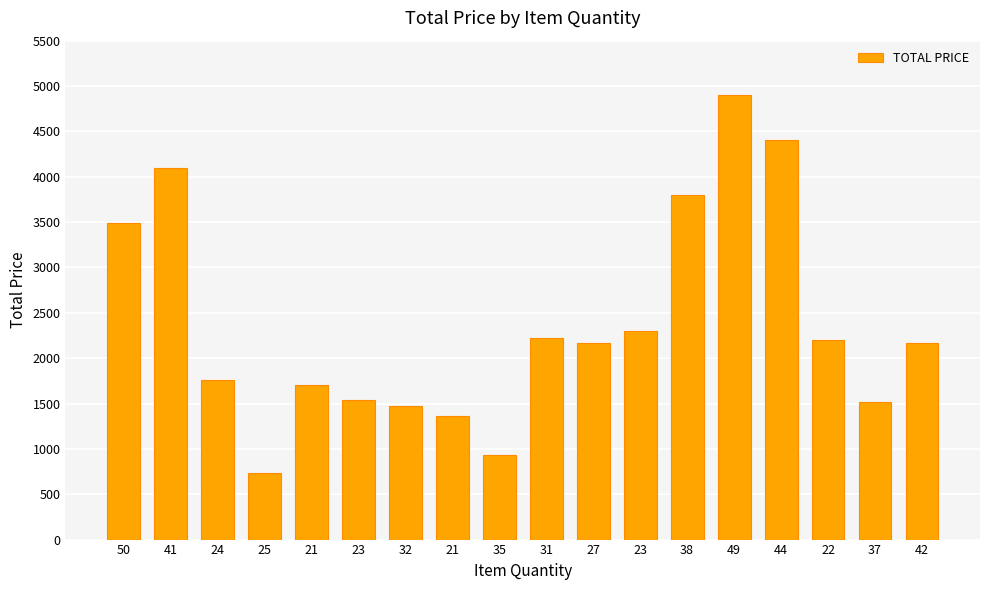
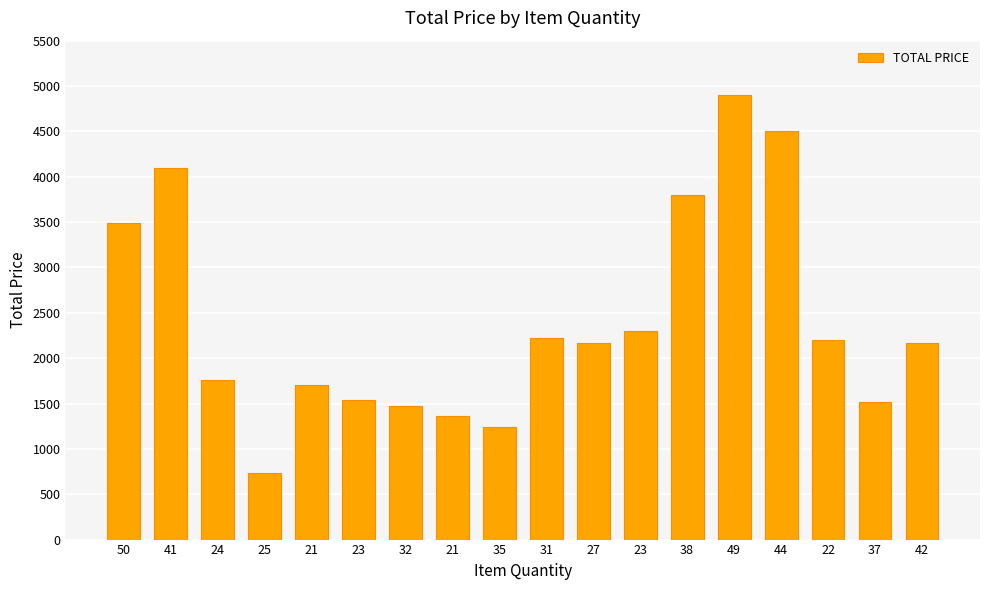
  {
    "50": 3500,
    "41": 4100,
    "24": 1800,
    "25": 700,
    "32": 1500,
-   "35": 900,
+   "35": 1200,
    "31": 2200,
    "27": 2200,
    "38": 3800,
    "49": 4900,
-   "44": 4400,
+   "44": 4500,
    "22": 2200,
    "37": 1500,
    "42": 2200
  }
